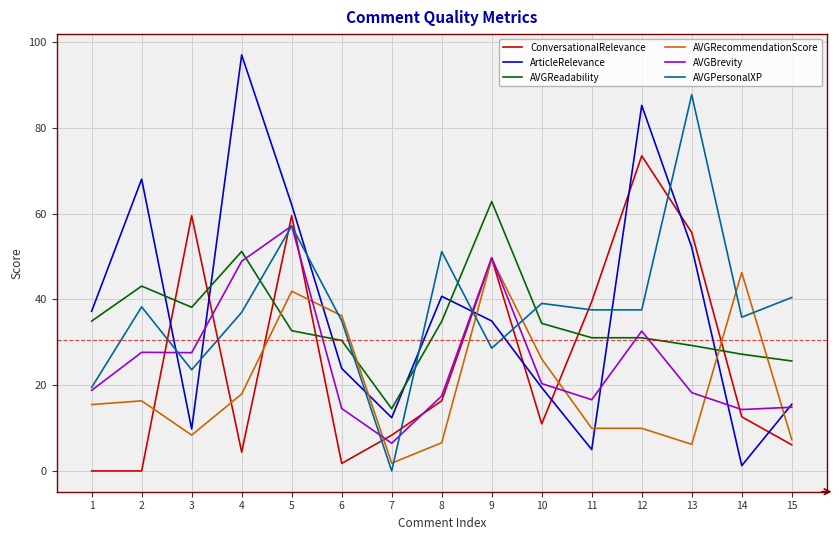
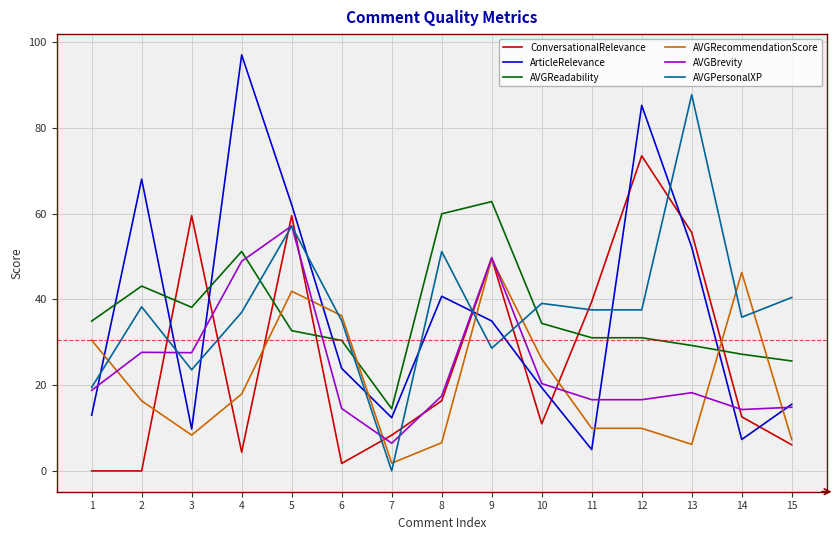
  {
    "ConversationalRelevance": {
      "1": 0,
      "2": 0,
      "3": 60,
      "4": 4,
      "5": 60,
      "6": 2,
      "7": 8,
      "8": 16,
      "10": 11,
      "11": 39,
      "12": 73,
      "13": 56,
      "14": 13,
      "15": 6
    },
    "ArticleRelevance": {
-     "1": 37,
+     "1": 13,
      "2": 68,
      "3": 10,
      "4": 97,
      "5": 62,
      "6": 24,
      "7": 12,
      "8": 41,
      "9": 35,
      "10": 19,
      "11": 5,
      "12": 85,
      "13": 52,
-     "14": 1,
+     "14": 7,
      "15": 16
    },
    "AVGReadability": {
      "1": 35,
      "2": 43,
      "3": 38,
      "4": 51,
      "5": 33,
      "6": 30,
      "7": 15,
-     "8": 35,
+     "8": 60,
      "9": 63,
      "10": 34,
      "11": 31,
      "12": 31,
      "13": 29,
      "14": 27,
      "15": 26
    },
    "AVGRecommendationScore": {
-     "1": 15,
+     "1": 30,
      "2": 16,
      "3": 8,
      "4": 18,
      "5": 42,
      "6": 36,
      "7": 2,
      "8": 7,
      "10": 26,
      "11": 10,
      "12": 10,
      "13": 6,
      "14": 46,
      "15": 7
    },
    "AVGBrevity": {
      "1": 19,
      "2": 28,
      "3": 28,
      "4": 49,
      "6": 15,
      "7": 6,
      "8": 17,
      "10": 20,
      "11": 17,
-     "12": 33,
+     "12": 17,
      "13": 18,
      "14": 14,
      "15": 15
    },
    "AVGPersonalXP": {
      "1": 19,
      "2": 38,
      "3": 24,
      "4": 37,
      "6": 35,
      "7": 0,
      "8": 51,
      "9": 29,
      "10": 39,
      "11": 38,
      "12": 38,
      "13": 88,
      "14": 36,
      "15": 40
    }
  }
